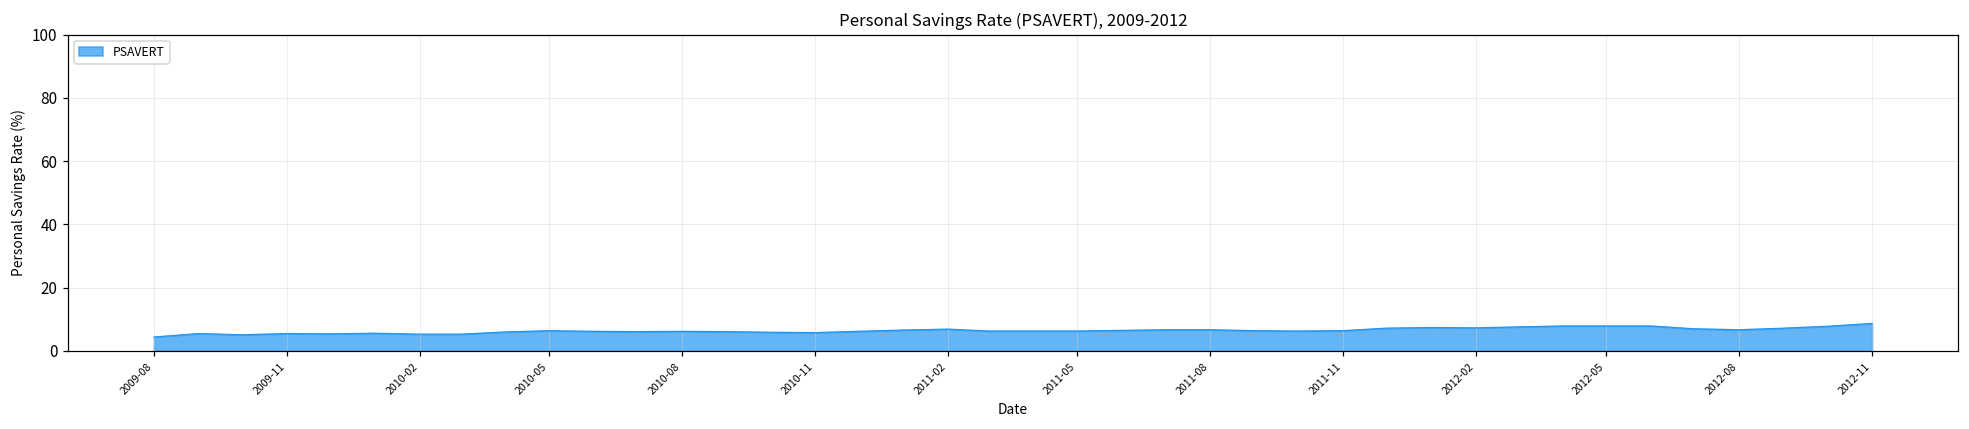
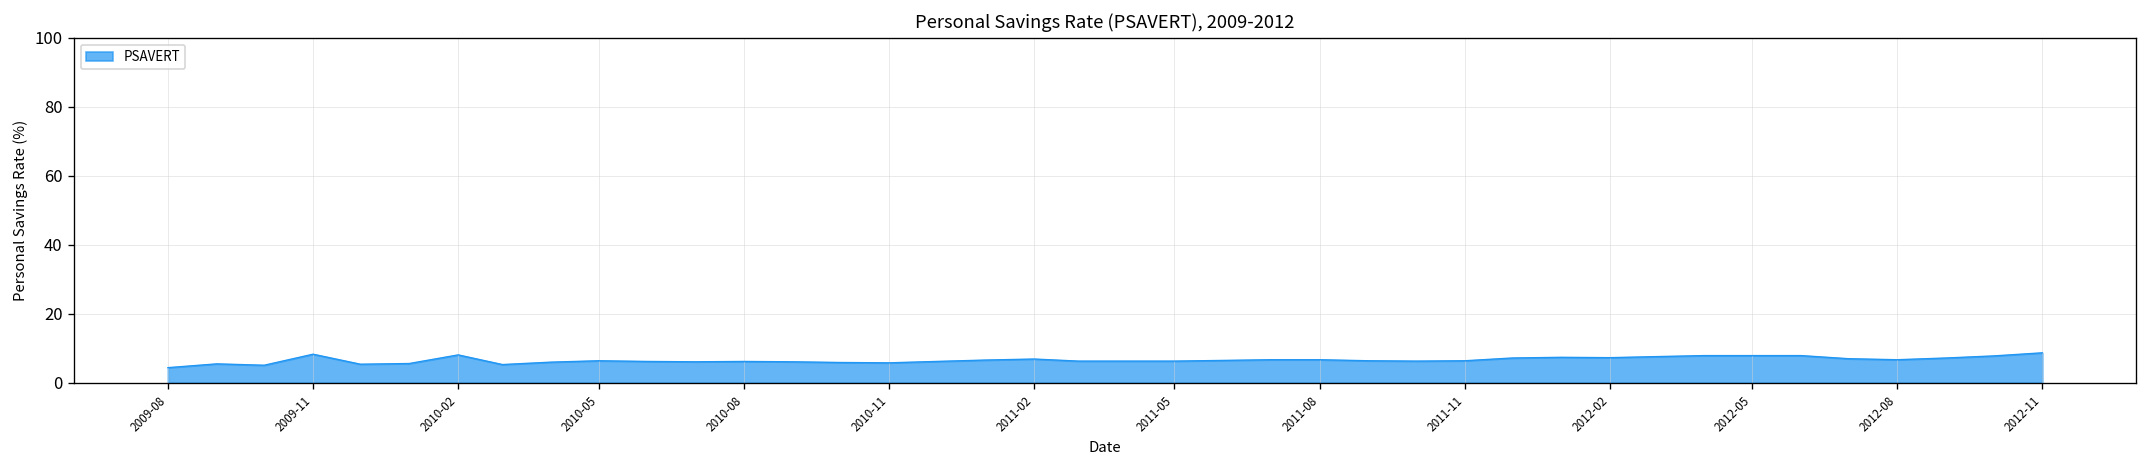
  {
    "2009-08": 4,
-   "2009-11": 6,
-   "2010-02": 5,
+   "2009-11": 8,
+   "2010-02": 8,
    "2010-05": 6,
    "2010-08": 6,
    "2010-11": 6,
    "2011-02": 7,
    "2011-05": 6,
    "2011-08": 7,
    "2011-11": 6,
    "2012-02": 7,
    "2012-05": 8,
    "2012-08": 7,
    "2012-11": 9
  }
